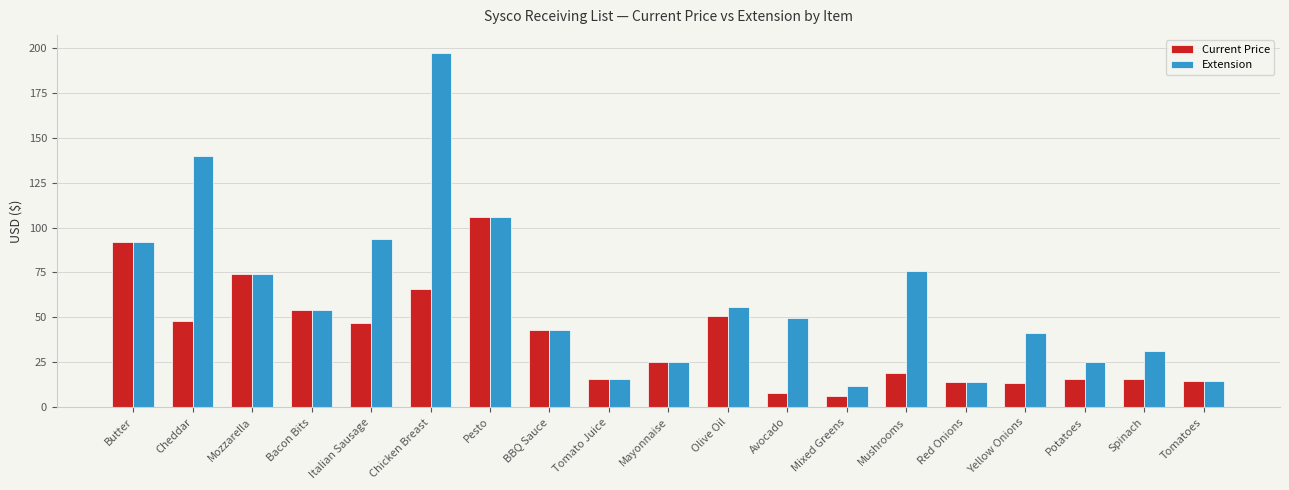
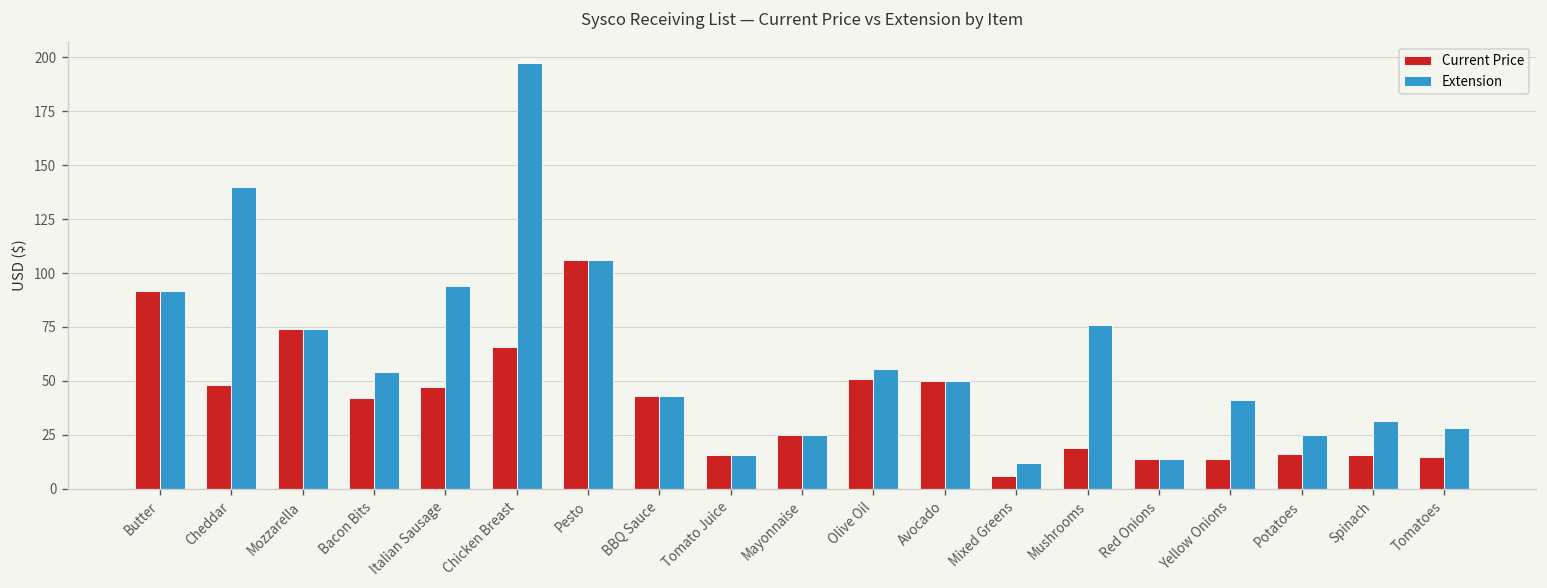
  {
    "Current Price": {
      "Butter": 92,
      "Cheddar": 48,
      "Mozzarella": 74,
-     "Bacon Bits": 54,
+     "Bacon Bits": 42,
      "Italian Sausage": 47,
      "Chicken Breast": 66,
      "Pesto": 106,
      "BBQ Sauce": 43,
      "Tomato Juice": 16,
      "Mayonnaise": 25,
      "Olive Oil": 51,
-     "Avocado": 8,
+     "Avocado": 50,
      "Mixed Greens": 6,
      "Mushrooms": 19,
      "Red Onions": 14,
      "Yellow Onions": 14,
      "Potatoes": 16,
      "Spinach": 16,
      "Tomatoes": 14
    },
    "Extension": {
      "Butter": 92,
      "Cheddar": 140,
      "Mozzarella": 74,
      "Bacon Bits": 54,
      "Italian Sausage": 94,
      "Chicken Breast": 197,
      "Pesto": 106,
      "BBQ Sauce": 43,
      "Tomato Juice": 16,
      "Mayonnaise": 25,
      "Olive Oil": 56,
      "Avocado": 50,
      "Mixed Greens": 12,
      "Mushrooms": 76,
      "Red Onions": 14,
      "Yellow Onions": 41,
      "Potatoes": 25,
      "Spinach": 32,
-     "Tomatoes": 14
+     "Tomatoes": 28
    }
  }
